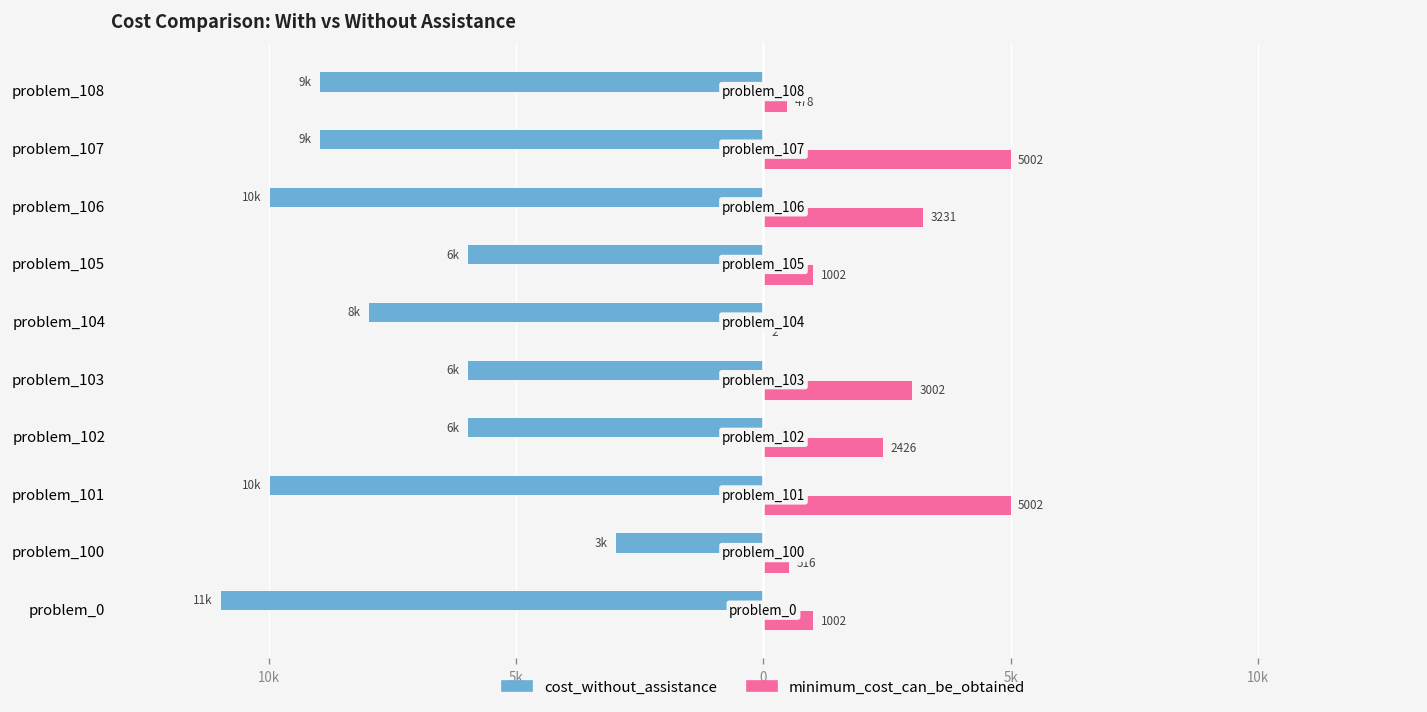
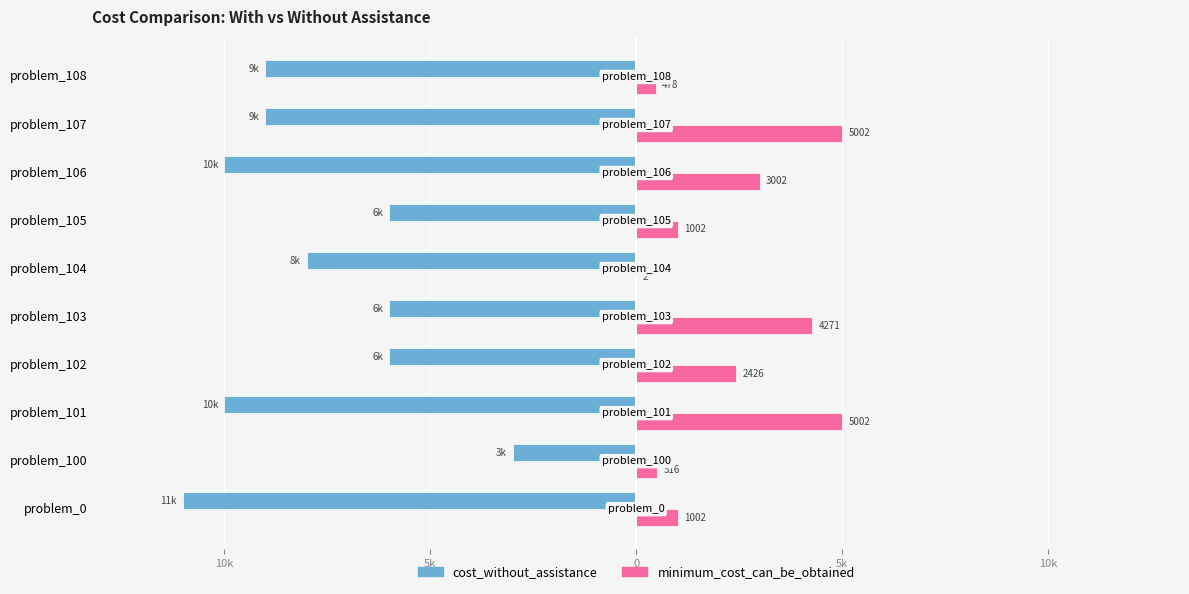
  {
    "minimum_cost_can_be_obtained": {
      "problem_107": 5002,
-     "problem_106": 3231,
+     "problem_106": 3002,
      "problem_105": 1002,
-     "problem_103": 3002,
+     "problem_103": 4271,
      "problem_102": 2426,
      "problem_101": 5002,
      "problem_0": 1002
    }
  }
